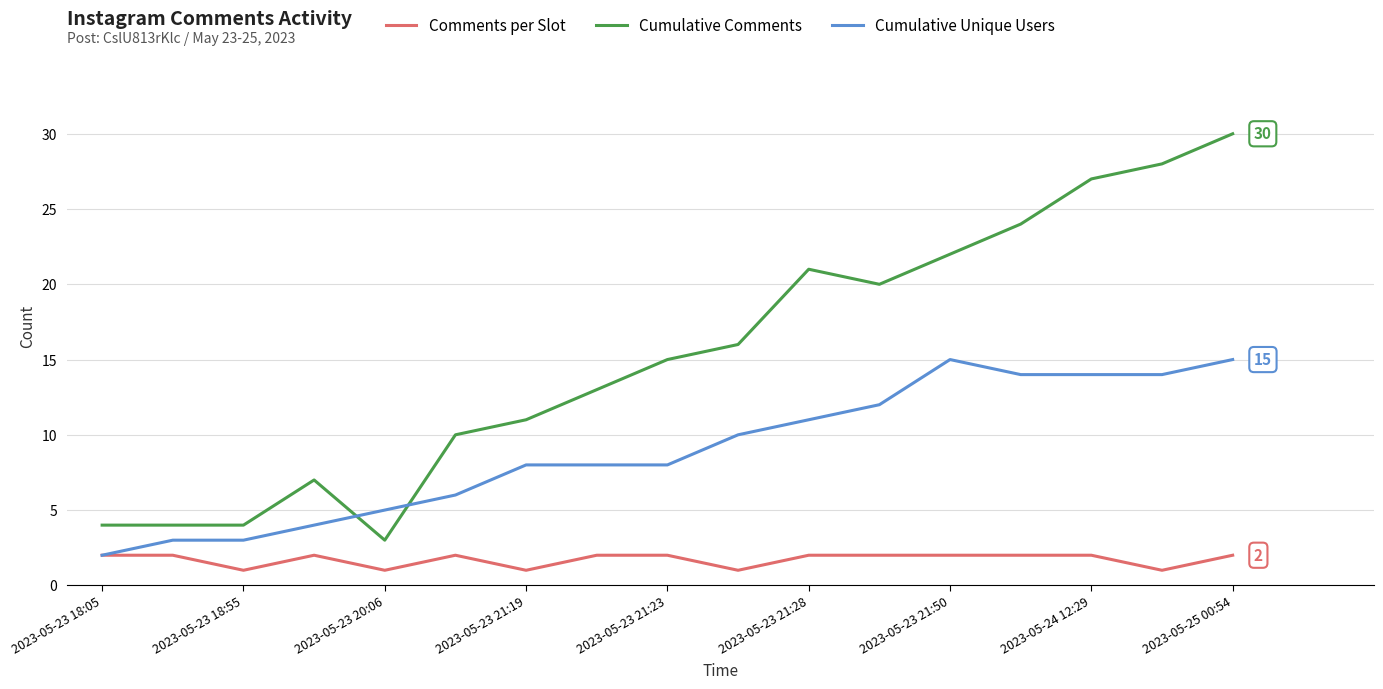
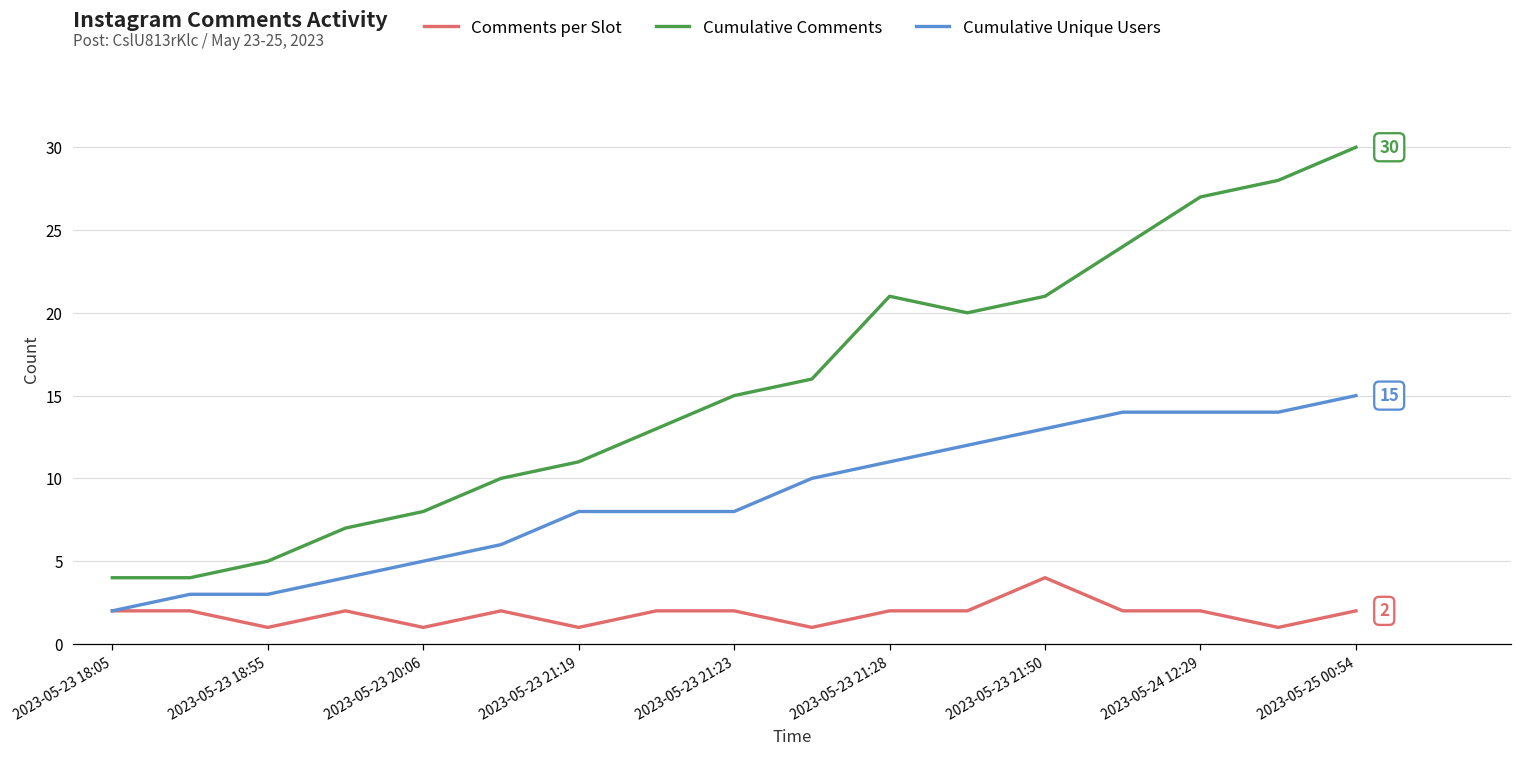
  {
    "Comments per Slot": {
      "2023-05-23 18:55": 1,
      "2023-05-23 20:06": 1,
      "2023-05-23 21:19": 1,
      "2023-05-23 21:23": 2,
      "2023-05-23 21:28": 2,
-     "2023-05-23 21:50": 2,
+     "2023-05-23 21:50": 4,
      "2023-05-24 12:29": 2
    },
    "Cumulative Comments": {
      "2023-05-23 18:05": 4,
-     "2023-05-23 18:55": 4,
-     "2023-05-23 20:06": 3,
+     "2023-05-23 18:55": 5,
+     "2023-05-23 20:06": 8,
      "2023-05-23 21:19": 11,
      "2023-05-23 21:23": 15,
      "2023-05-23 21:28": 21,
-     "2023-05-23 21:50": 22,
+     "2023-05-23 21:50": 21,
      "2023-05-24 12:29": 27
    },
    "Cumulative Unique Users": {
      "2023-05-23 18:55": 3,
      "2023-05-23 20:06": 5,
      "2023-05-23 21:19": 8,
      "2023-05-23 21:23": 8,
      "2023-05-23 21:28": 11,
-     "2023-05-23 21:50": 15,
+     "2023-05-23 21:50": 13,
      "2023-05-24 12:29": 14
    }
  }
